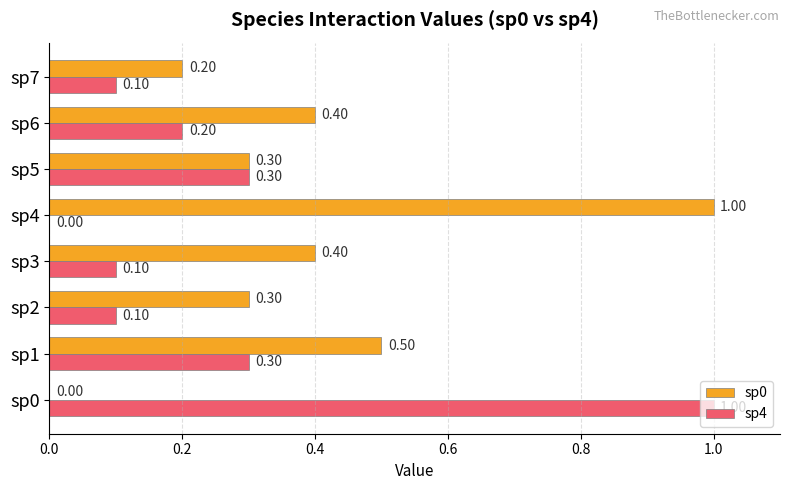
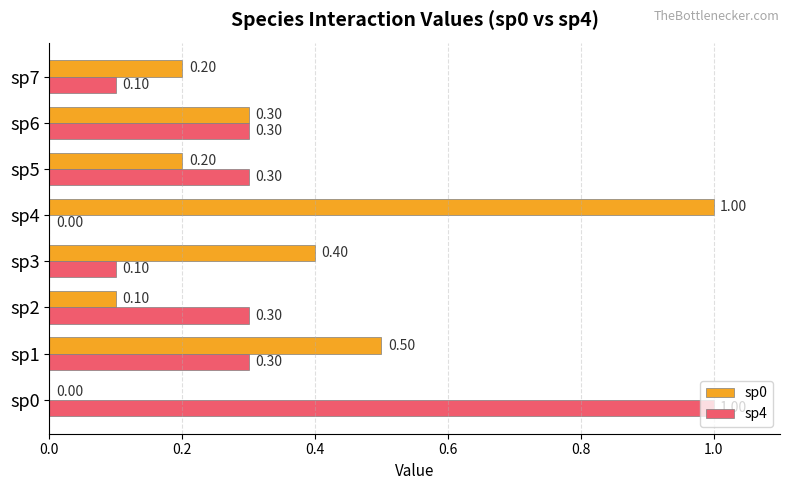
  {
    "sp0": {
      "sp7": 0.20,
-     "sp6": 0.40,
-     "sp5": 0.30,
+     "sp6": 0.30,
+     "sp5": 0.20,
      "sp4": 1.00,
      "sp3": 0.40,
-     "sp2": 0.30,
+     "sp2": 0.10,
      "sp1": 0.50,
      "sp0": 0.00
    },
    "sp4": {
      "sp7": 0.10,
-     "sp6": 0.20,
+     "sp6": 0.30,
      "sp5": 0.30,
      "sp4": 0.00,
      "sp3": 0.10,
-     "sp2": 0.10,
+     "sp2": 0.30,
      "sp1": 0.30
    }
  }
